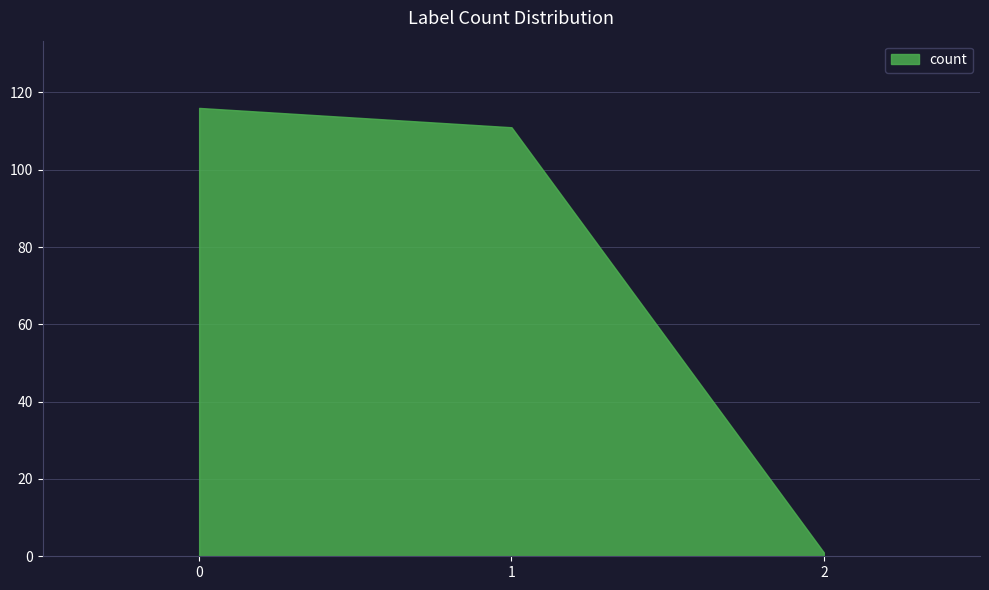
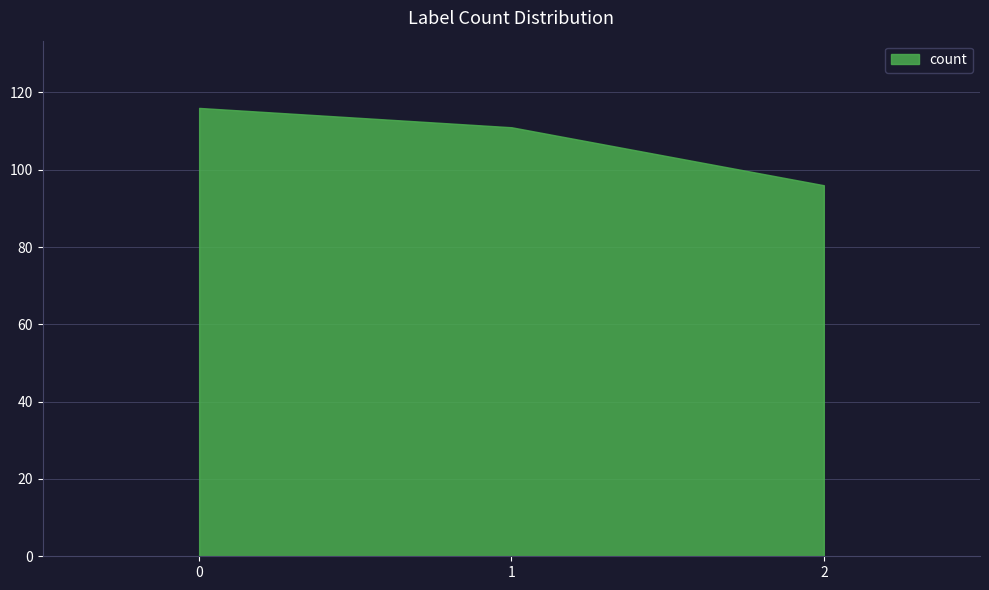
  {
    "0": 116,
    "1": 111,
-   "2": 1
+   "2": 96
  }
